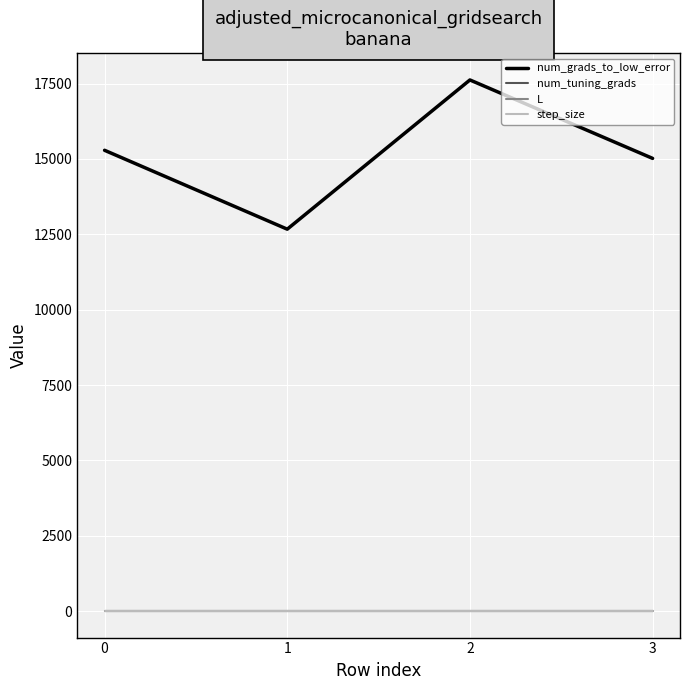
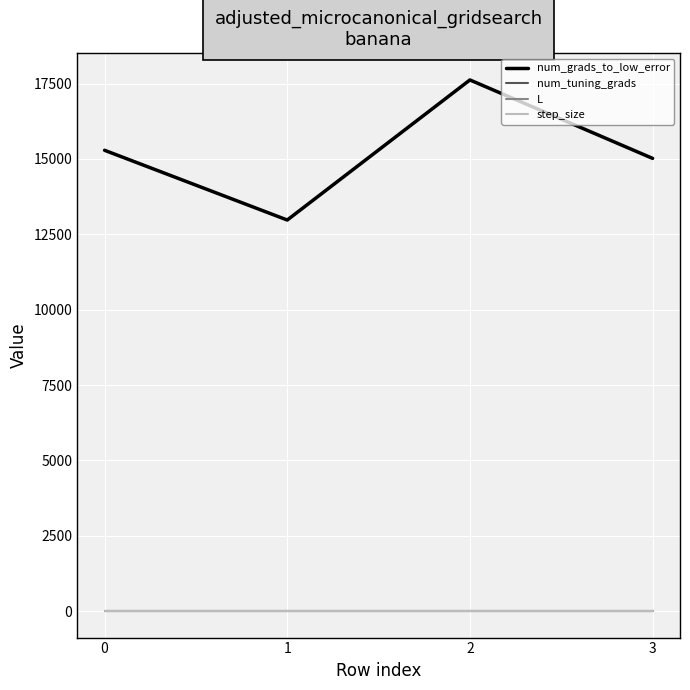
  {
    "num_grads_to_low_error": {
      "0": 15300,
-     "1": 12700,
+     "1": 13000,
      "2": 17600,
      "3": 15000
    },
    "step_size": {
      "0": 0,
      "1": 0,
      "2": 0,
      "3": 0
    }
  }
